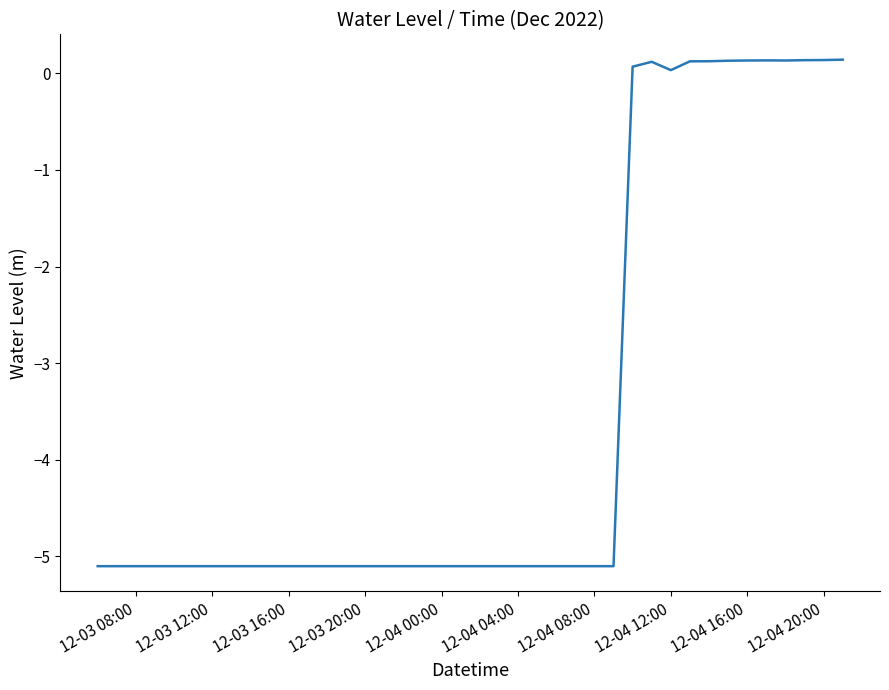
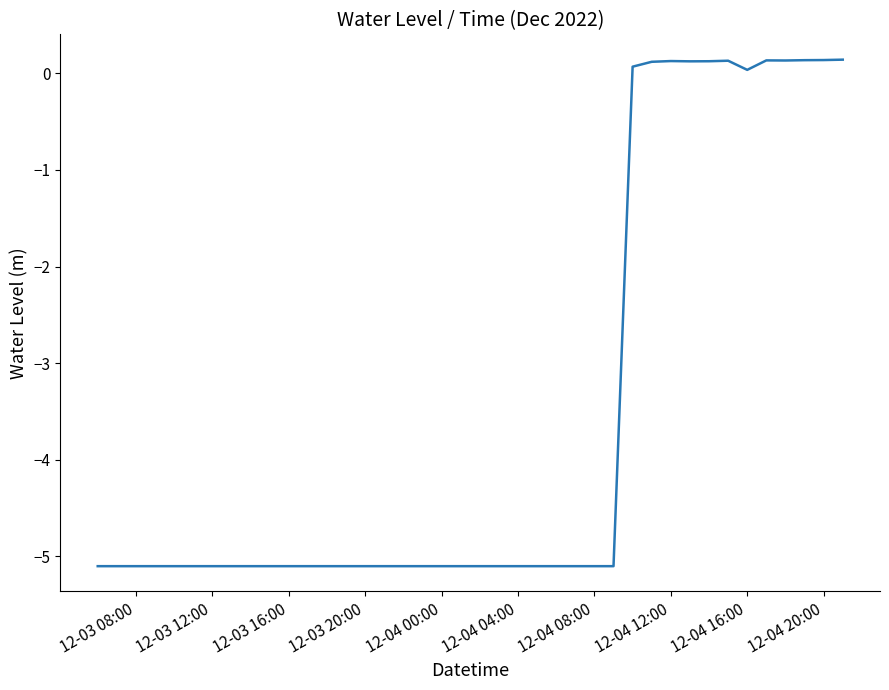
  {
    "12-03 08:00": -5.1,
    "12-03 12:00": -5.1,
    "12-03 16:00": -5.1,
    "12-03 20:00": -5.1,
    "12-04 00:00": -5.1,
    "12-04 04:00": -5.1,
    "12-04 08:00": -5.1,
-   "12-04 12:00": 0.0,
-   "12-04 16:00": 0.1,
+   "12-04 12:00": 0.1,
+   "12-04 16:00": 0.0,
    "12-04 20:00": 0.1
  }
